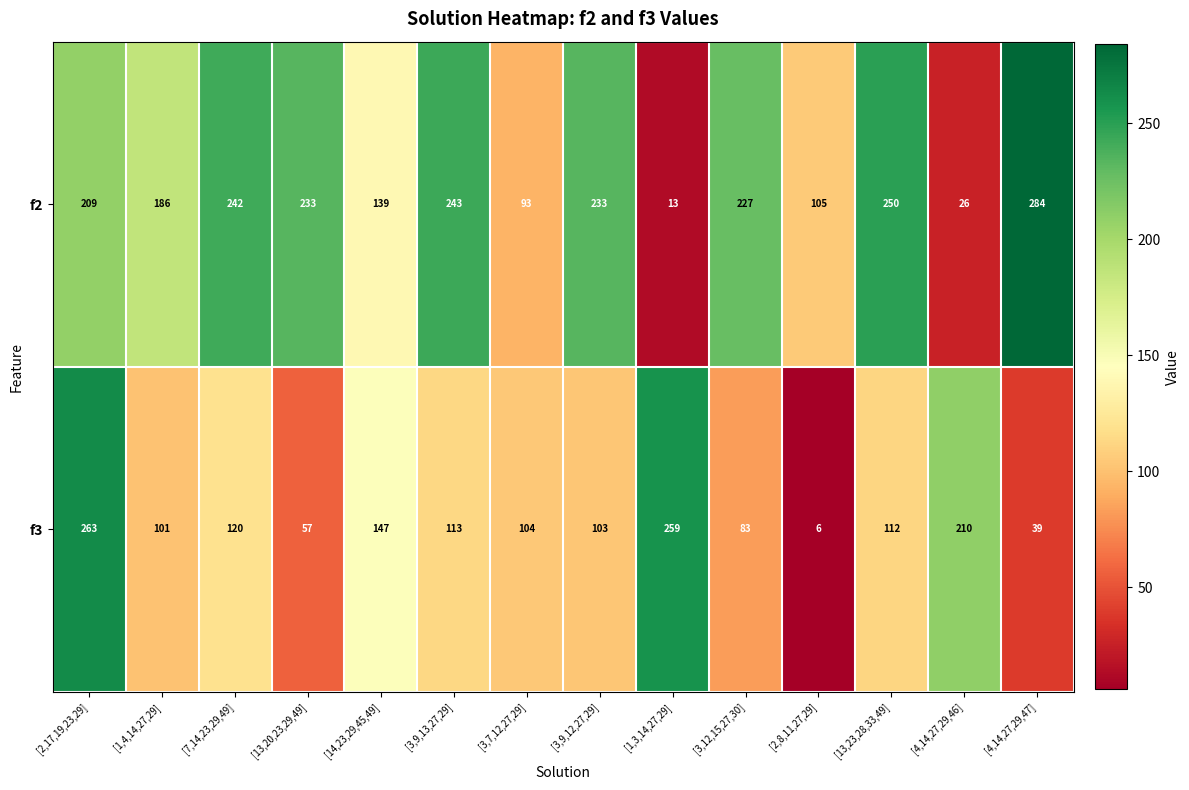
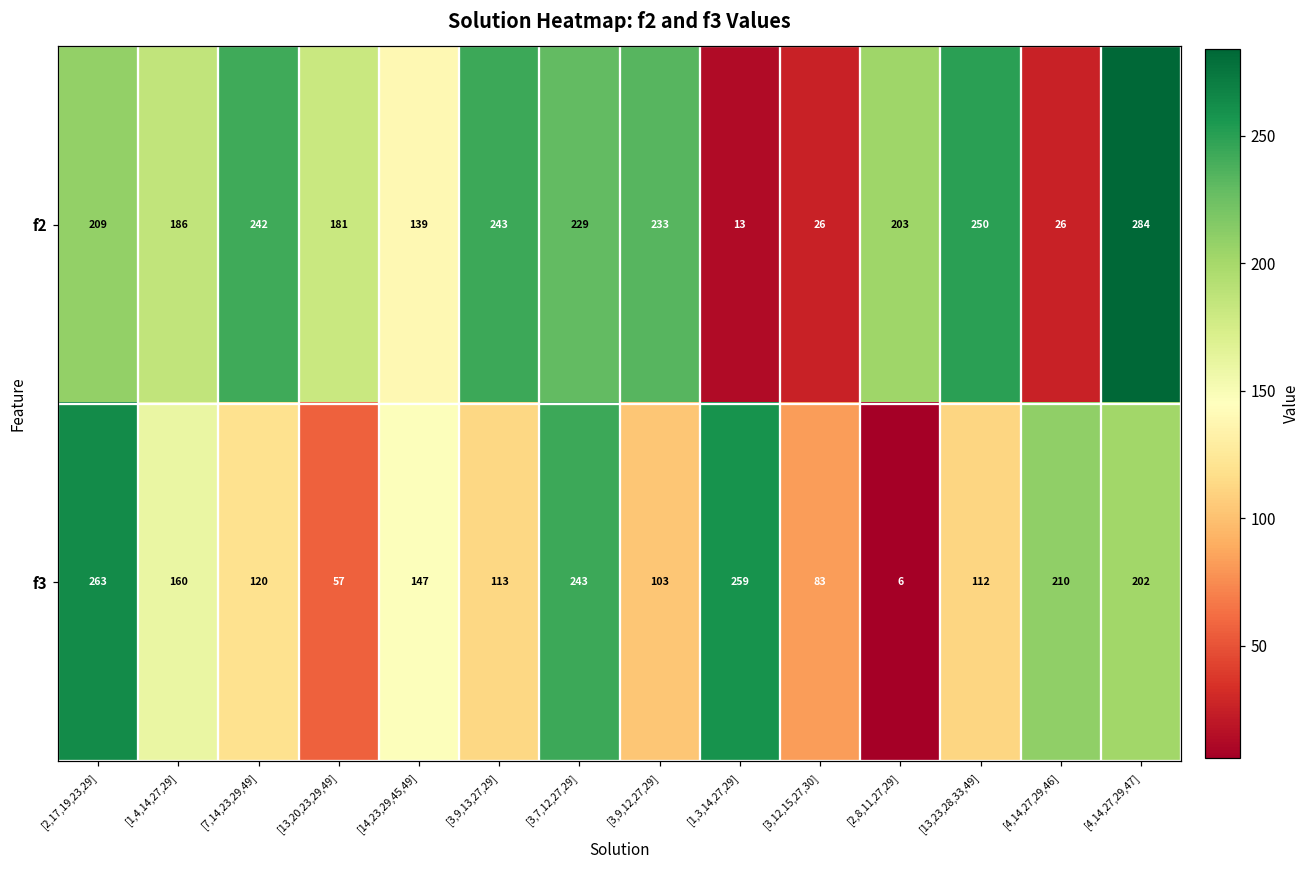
  {
    "f2": {
      "[2,17,19,23,29]": 209,
      "[1,4,14,27,29]": 186,
      "[7,14,23,29,49]": 242,
-     "[13,20,23,29,49]": 233,
+     "[13,20,23,29,49]": 181,
      "[14,23,29,45,49]": 139,
      "[3,9,13,27,29]": 243,
-     "[3,7,12,27,29]": 93,
+     "[3,7,12,27,29]": 229,
      "[3,9,12,27,29]": 233,
      "[1,3,14,27,29]": 13,
-     "[3,12,15,27,30]": 227,
-     "[2,8,11,27,29]": 105,
+     "[3,12,15,27,30]": 26,
+     "[2,8,11,27,29]": 203,
      "[13,23,28,33,49]": 250,
      "[4,14,27,29,46]": 26,
      "[4,14,27,29,47]": 284
    },
    "f3": {
      "[2,17,19,23,29]": 263,
-     "[1,4,14,27,29]": 101,
+     "[1,4,14,27,29]": 160,
      "[7,14,23,29,49]": 120,
      "[13,20,23,29,49]": 57,
      "[14,23,29,45,49]": 147,
      "[3,9,13,27,29]": 113,
-     "[3,7,12,27,29]": 104,
+     "[3,7,12,27,29]": 243,
      "[3,9,12,27,29]": 103,
      "[1,3,14,27,29]": 259,
      "[3,12,15,27,30]": 83,
      "[2,8,11,27,29]": 6,
      "[13,23,28,33,49]": 112,
      "[4,14,27,29,46]": 210,
-     "[4,14,27,29,47]": 39
+     "[4,14,27,29,47]": 202
    }
  }
